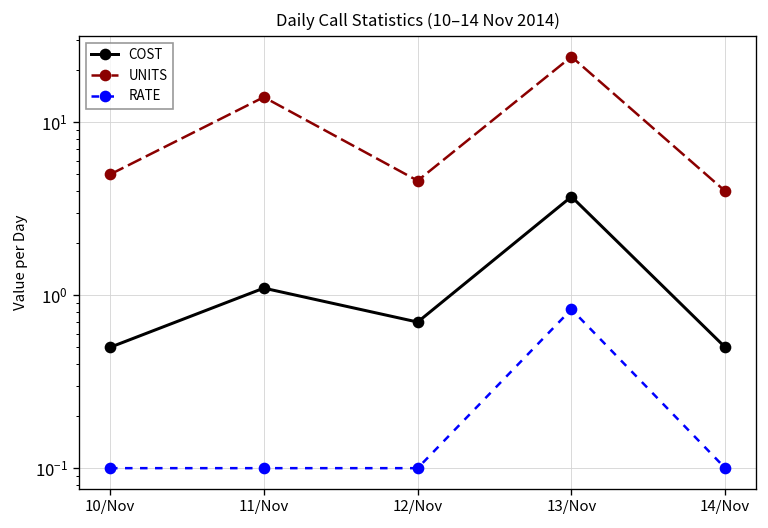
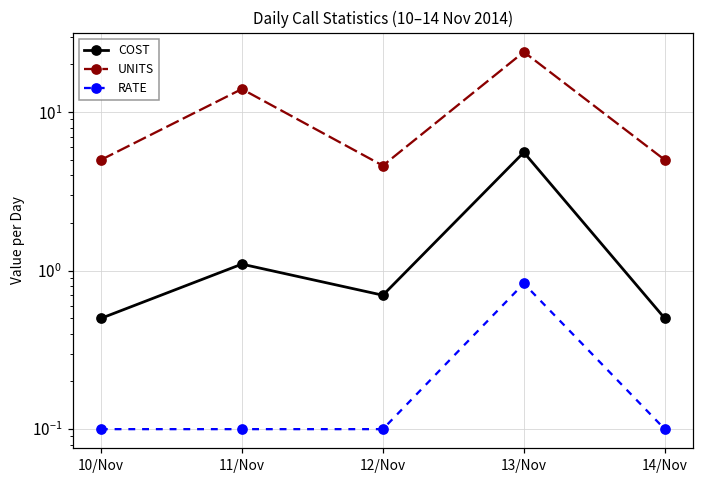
  {
    "COST": {
      "10/Nov": 0.5,
      "11/Nov": 1.1,
      "12/Nov": 0.7,
-     "13/Nov": 3.7,
+     "13/Nov": 5.6,
      "14/Nov": 0.5
    },
    "UNITS": {
      "10/Nov": 5,
      "11/Nov": 14,
      "12/Nov": 4.6,
      "13/Nov": 24,
-     "14/Nov": 4
+     "14/Nov": 5
    },
    "RATE": {
      "10/Nov": 0.1,
      "11/Nov": 0.1,
      "12/Nov": 0.1,
      "13/Nov": 0.8,
      "14/Nov": 0.1
    }
  }
